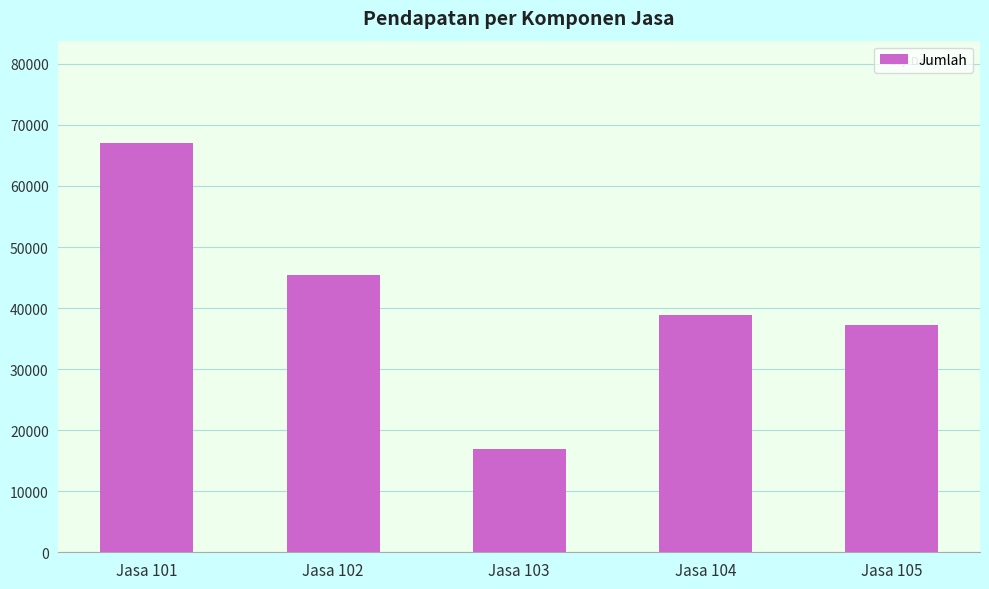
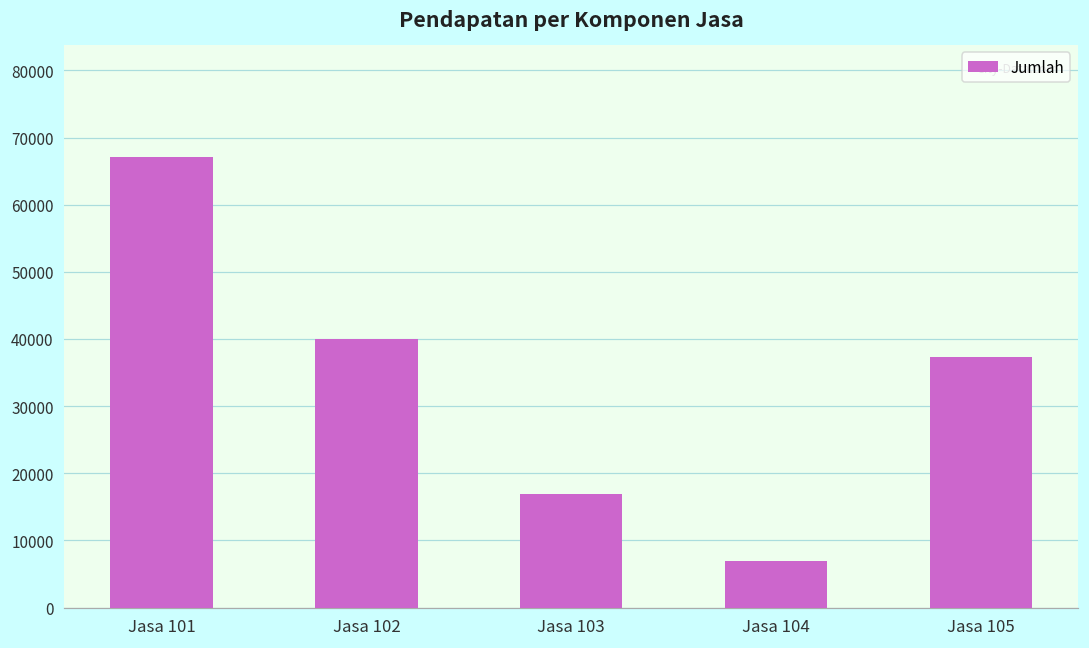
  {
    "Jasa 101": 67000,
-   "Jasa 102": 45000,
+   "Jasa 102": 40000,
    "Jasa 103": 17000,
-   "Jasa 104": 39000,
+   "Jasa 104": 7000,
    "Jasa 105": 37000
  }
